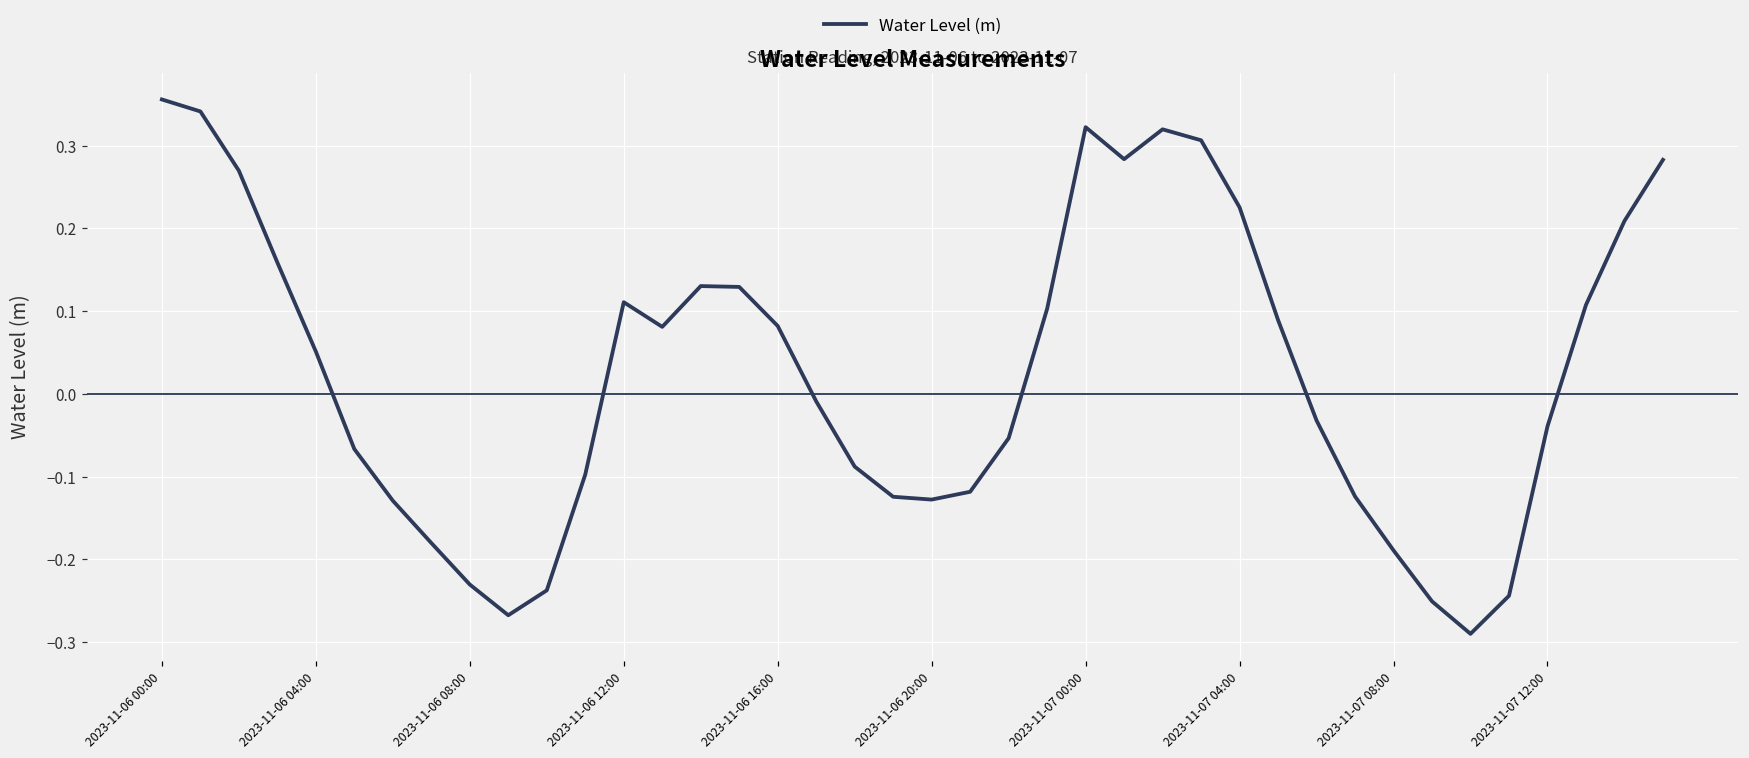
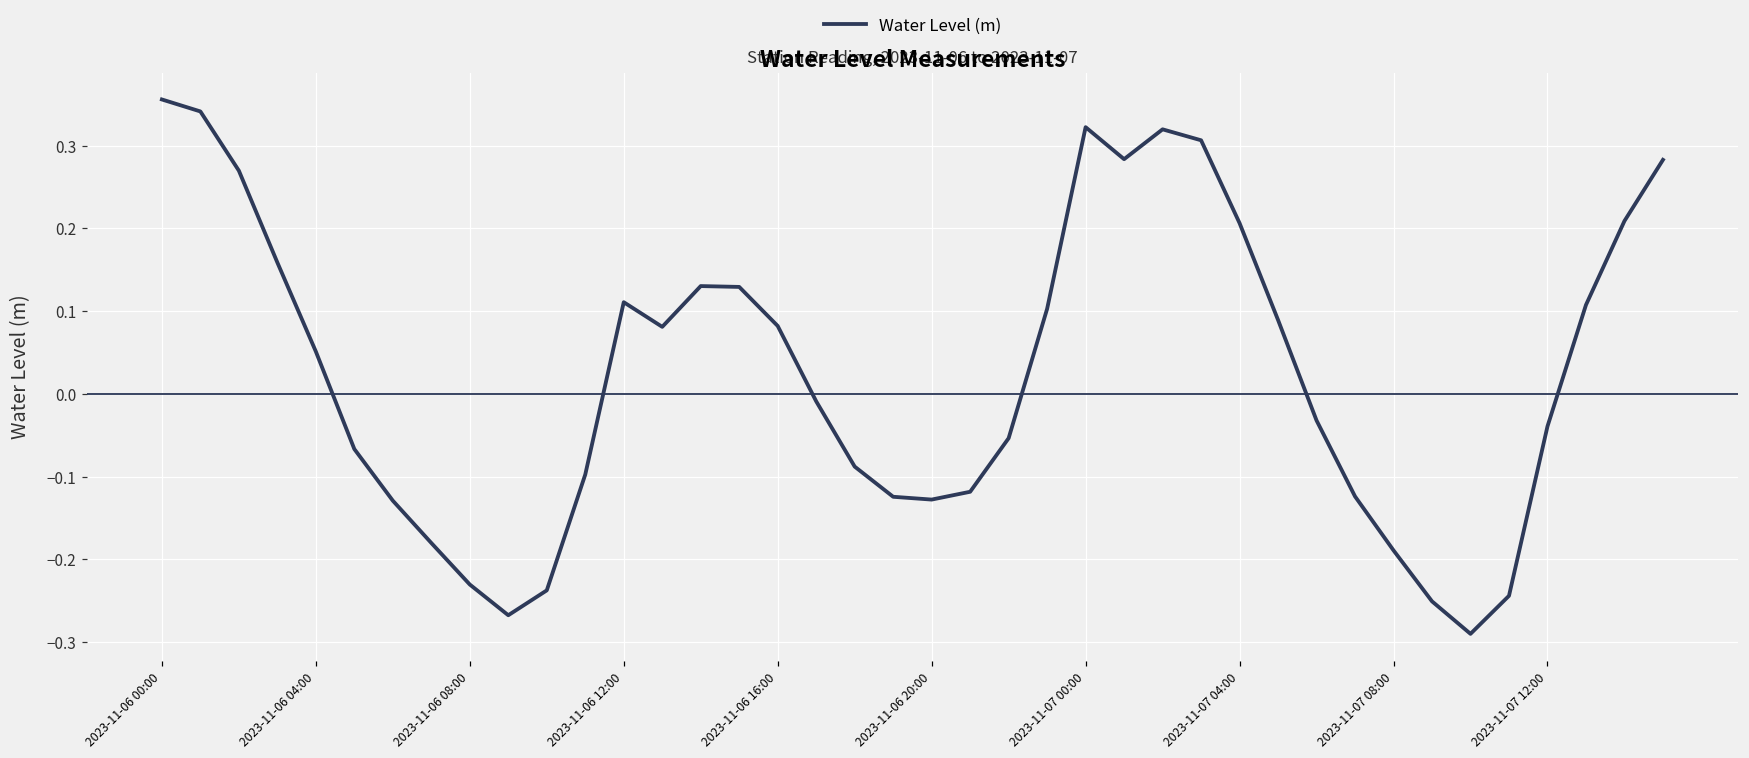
  {
    "2023-11-06 00:00": 0.36,
    "2023-11-06 04:00": 0.05,
    "2023-11-06 08:00": -0.23,
    "2023-11-06 12:00": 0.11,
    "2023-11-06 16:00": 0.08,
    "2023-11-06 20:00": -0.13,
    "2023-11-07 00:00": 0.32,
-   "2023-11-07 04:00": 0.23,
+   "2023-11-07 04:00": 0.21,
    "2023-11-07 08:00": -0.19,
    "2023-11-07 12:00": -0.04
  }
